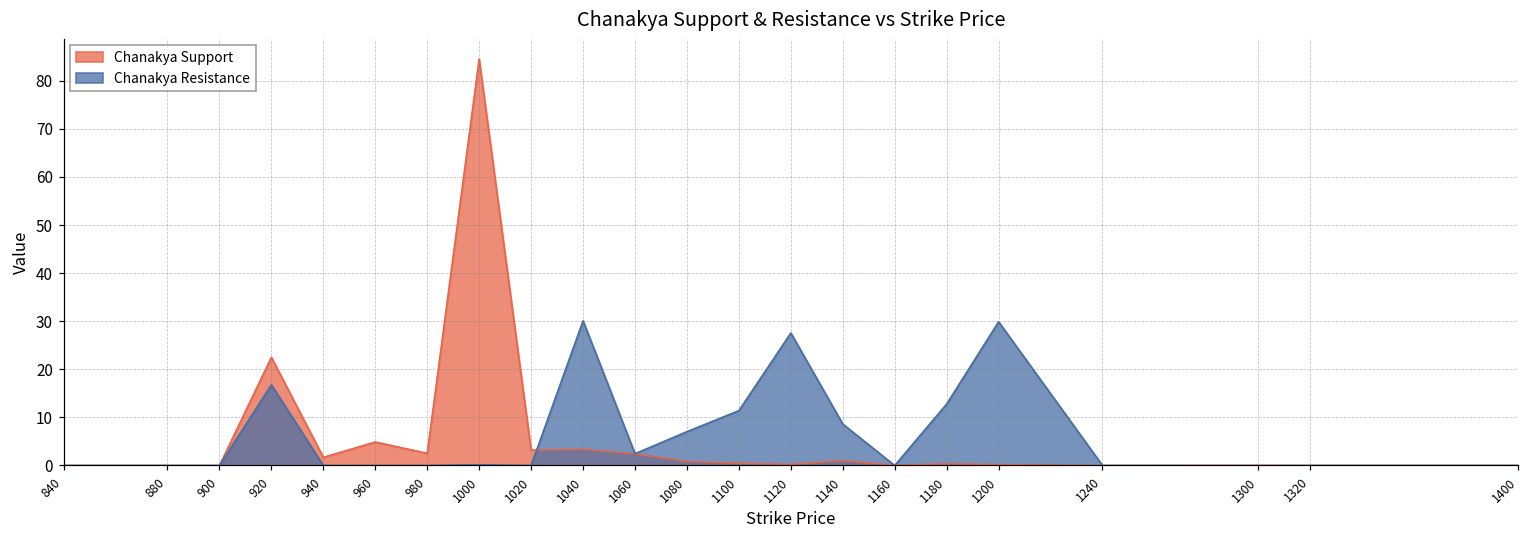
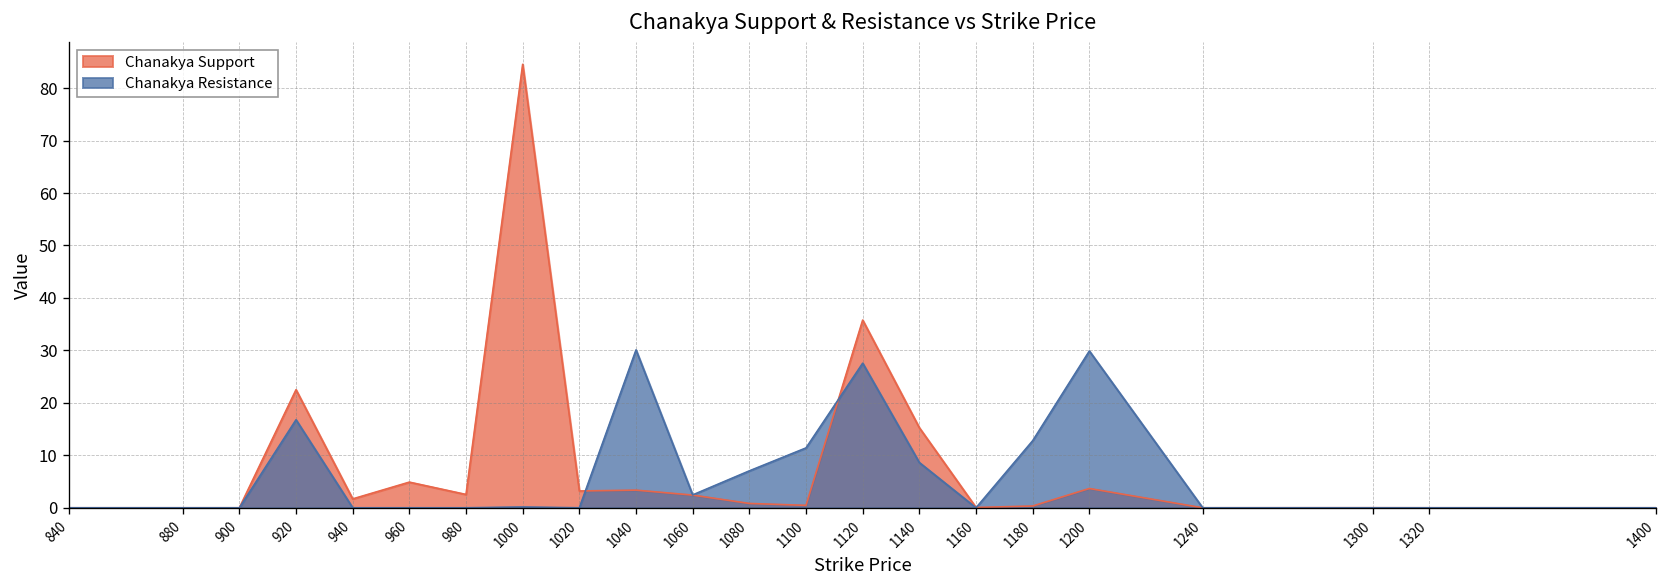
  {
    "Chanakya Support": {
      "920": 23,
      "940": 2,
      "960": 5,
      "980": 3,
      "1000": 85,
      "1020": 3,
      "1040": 3,
      "1080": 1,
      "1100": 0,
-     "1120": 0,
-     "1140": 1,
+     "1120": 36,
+     "1140": 15,
      "1180": 0,
-     "1200": 0
+     "1200": 4
    },
    "Chanakya Resistance": {
      "920": 17,
      "940": 0,
      "960": 0,
      "980": 0,
      "1000": 0,
      "1020": 0,
      "1040": 30,
      "1080": 7,
      "1100": 11,
      "1120": 28,
      "1140": 9,
      "1180": 13,
      "1200": 30
    }
  }
